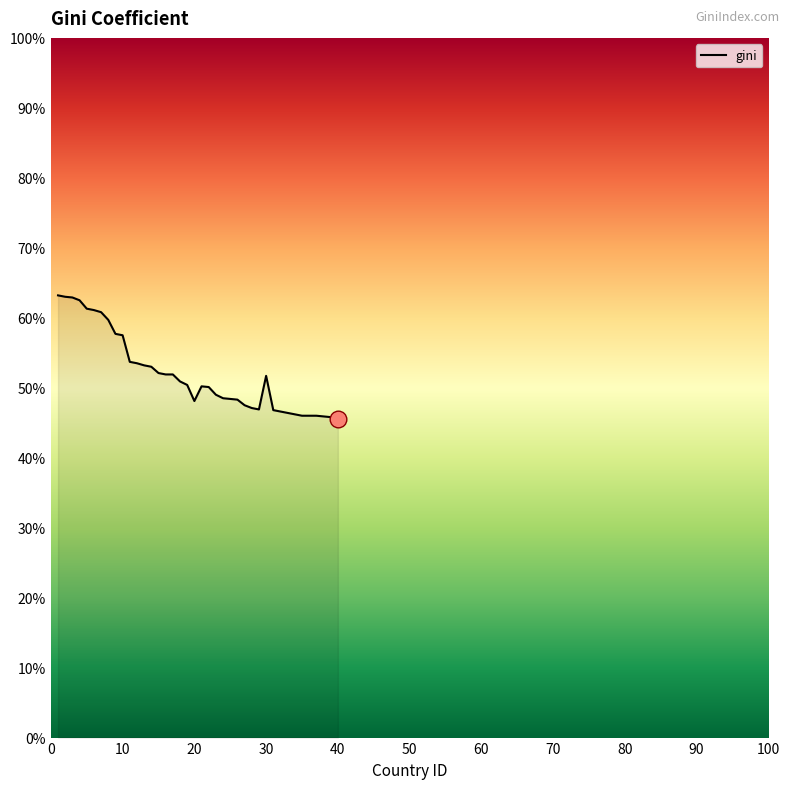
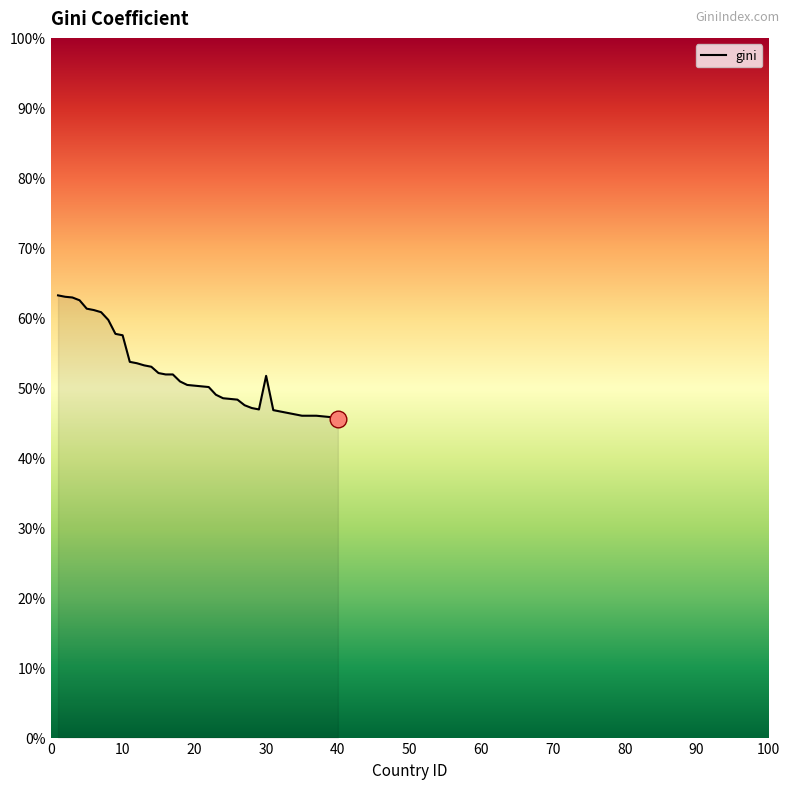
  {
    "gini": {
      "10": "58%",
-     "20": "48%",
+     "20": "50%",
      "30": "52%"
    }
  }
